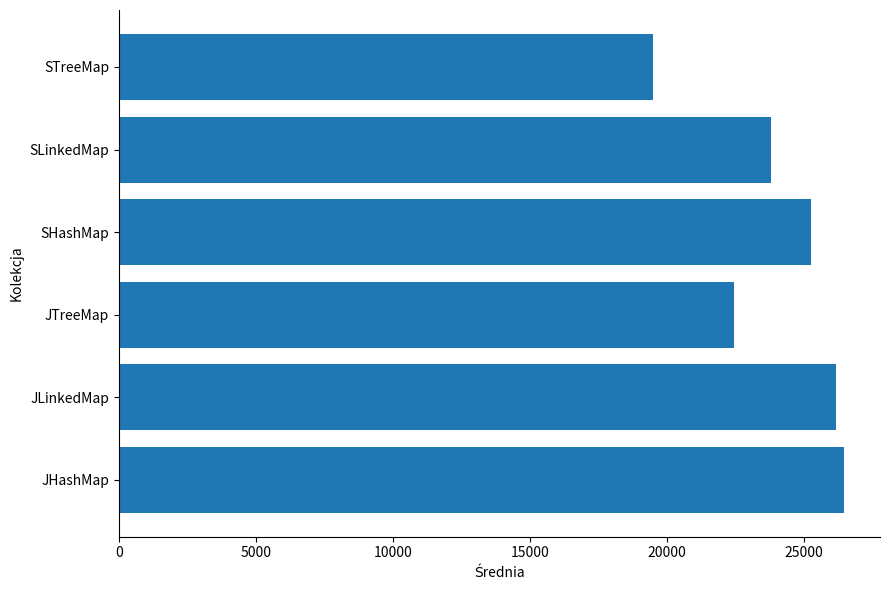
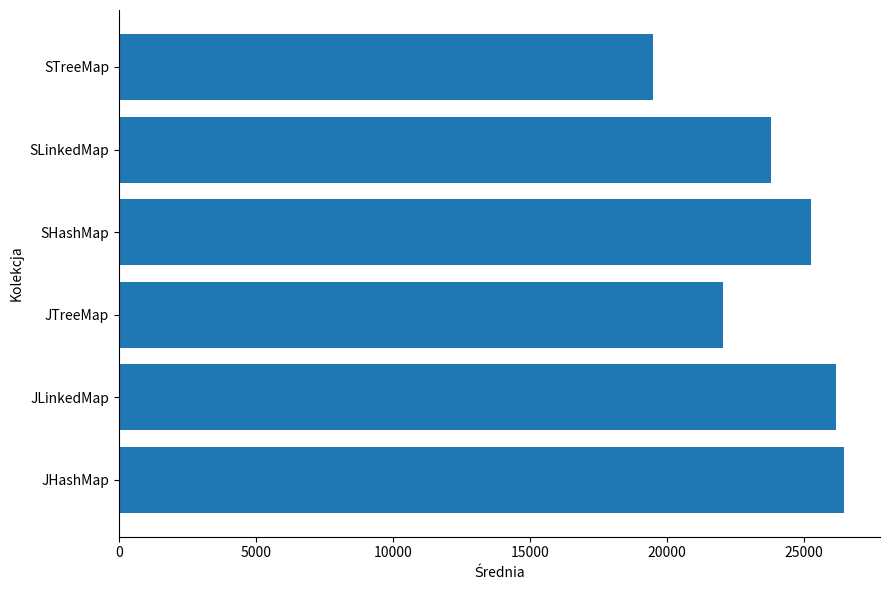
  {
    "STreeMap": 19500,
    "SLinkedMap": 23800,
    "SHashMap": 25200,
-   "JTreeMap": 22400,
+   "JTreeMap": 22000,
    "JLinkedMap": 26200,
    "JHashMap": 26400
  }
